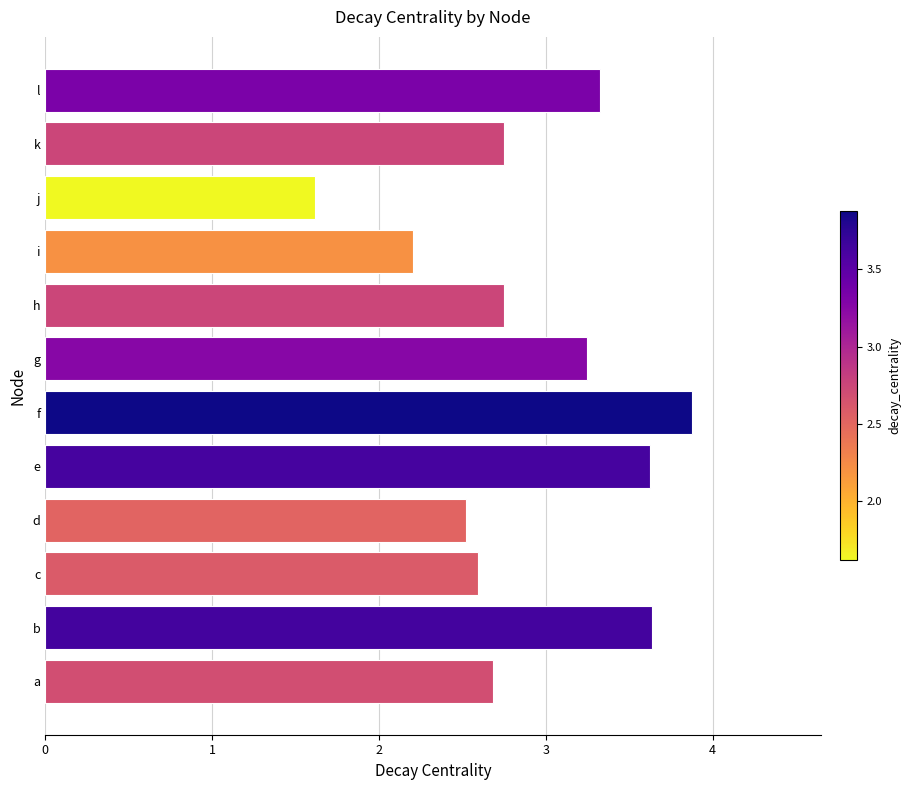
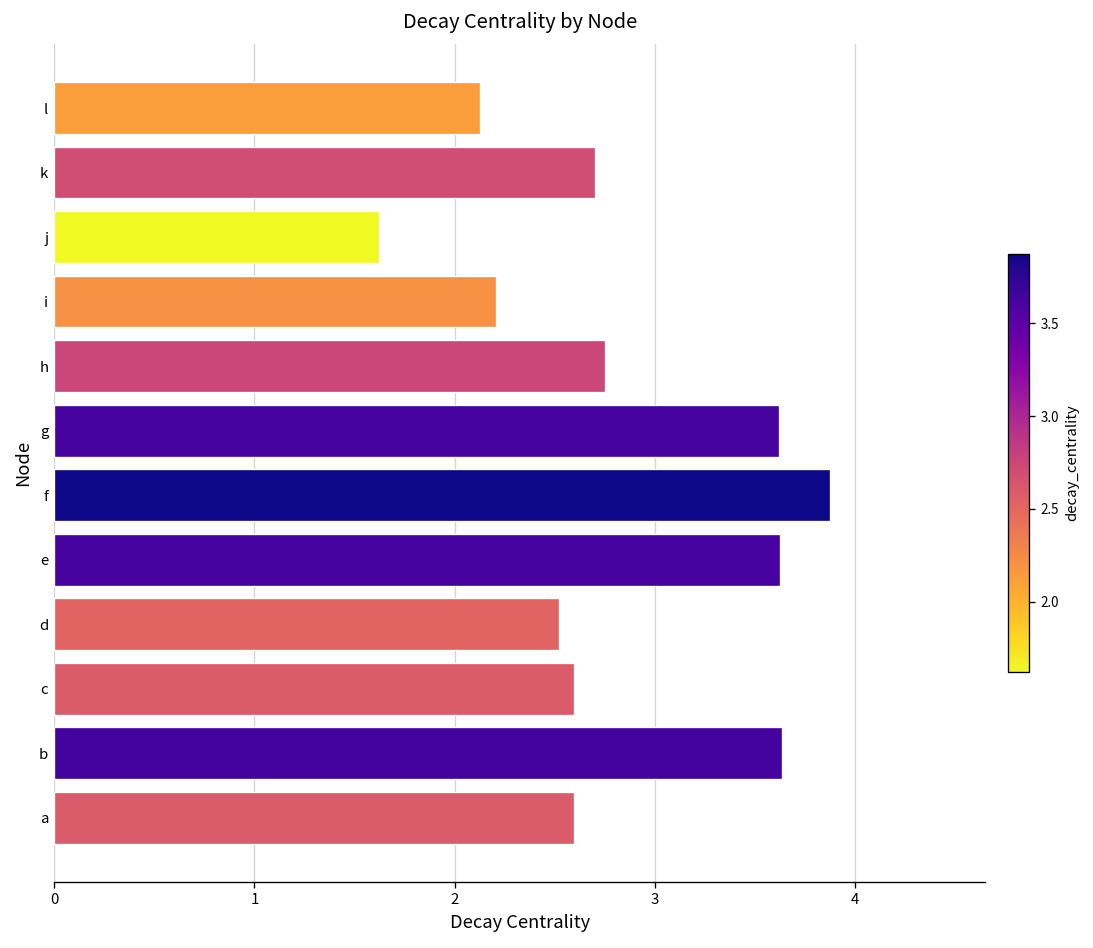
  {
-   "l": 3.33,
-   "k": 2.75,
+   "l": 2.13,
+   "k": 2.70,
    "j": 1.62,
    "i": 2.21,
    "h": 2.75,
-   "g": 3.25,
+   "g": 3.62,
    "f": 3.88,
    "e": 3.63,
    "d": 2.52,
    "c": 2.59,
    "b": 3.64,
-   "a": 2.69
+   "a": 2.59
  }
